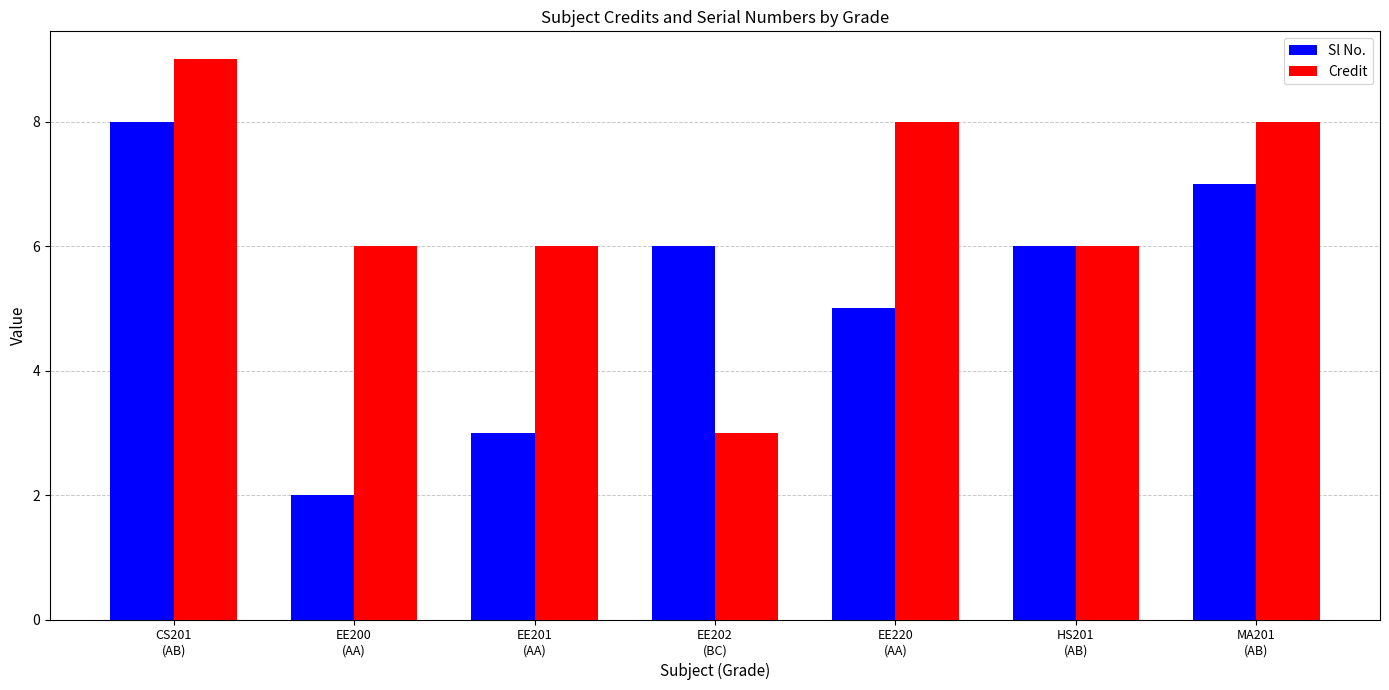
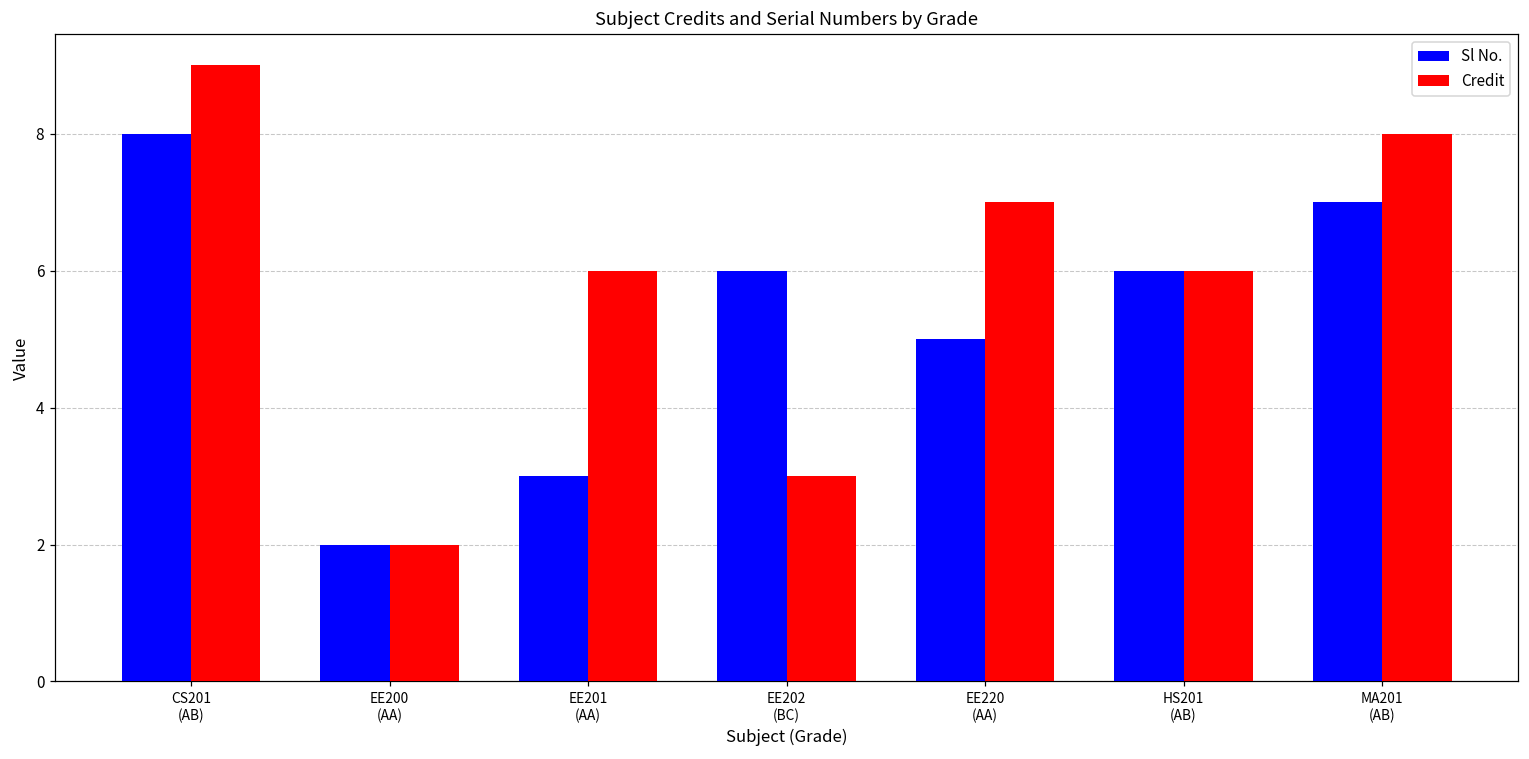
  {
    "Sl No.": {
      "CS201 (AB)": 8,
      "EE200 (AA)": 2,
      "EE201 (AA)": 3,
      "EE202 (BC)": 6,
      "EE220 (AA)": 5,
      "HS201 (AB)": 6,
      "MA201 (AB)": 7
    },
    "Credit": {
      "CS201 (AB)": 9,
-     "EE200 (AA)": 6,
+     "EE200 (AA)": 2,
      "EE201 (AA)": 6,
      "EE202 (BC)": 3,
-     "EE220 (AA)": 8,
+     "EE220 (AA)": 7,
      "HS201 (AB)": 6,
      "MA201 (AB)": 8
    }
  }
